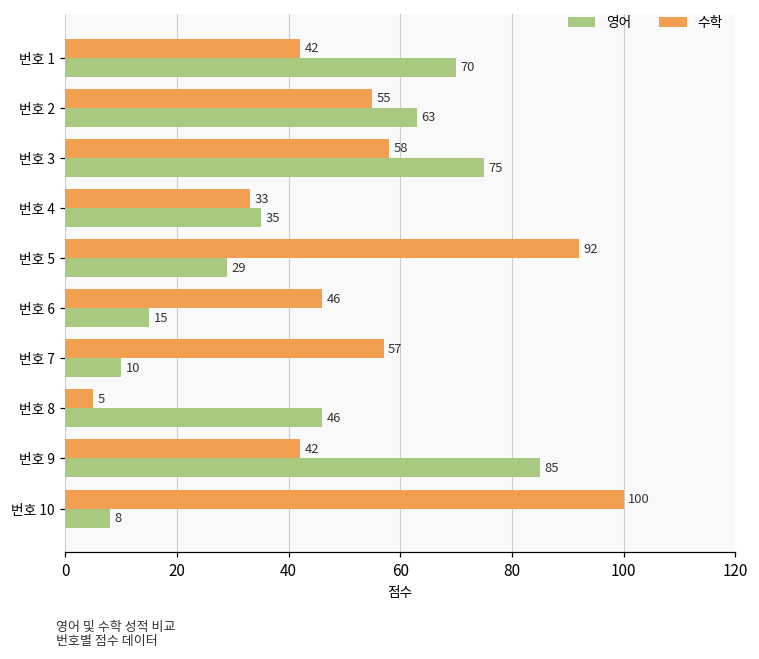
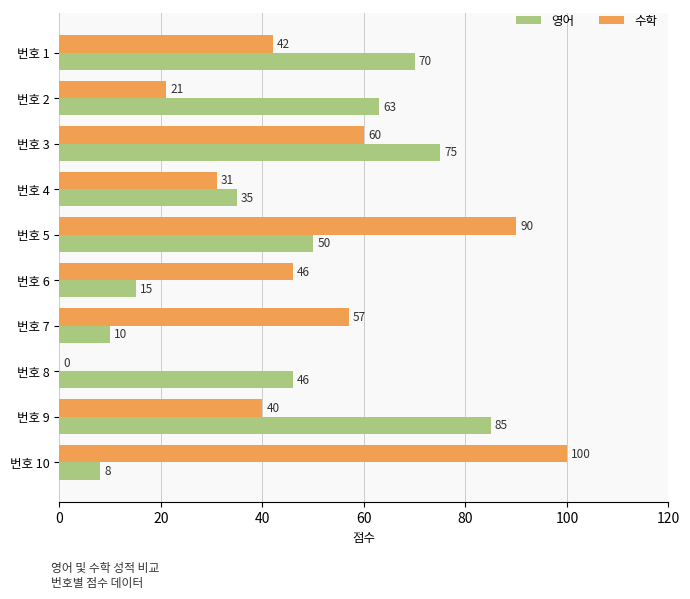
  {
    "영어": {
      "번호 1": 70,
      "번호 2": 63,
      "번호 3": 75,
      "번호 4": 35,
-     "번호 5": 29,
+     "번호 5": 50,
      "번호 6": 15,
      "번호 7": 10,
      "번호 8": 46,
      "번호 9": 85,
      "번호 10": 8
    },
    "수학": {
      "번호 1": 42,
-     "번호 2": 55,
-     "번호 3": 58,
-     "번호 4": 33,
-     "번호 5": 92,
+     "번호 2": 21,
+     "번호 3": 60,
+     "번호 4": 31,
+     "번호 5": 90,
      "번호 6": 46,
      "번호 7": 57,
-     "번호 8": 5,
-     "번호 9": 42,
+     "번호 8": 0,
+     "번호 9": 40,
      "번호 10": 100
    }
  }
